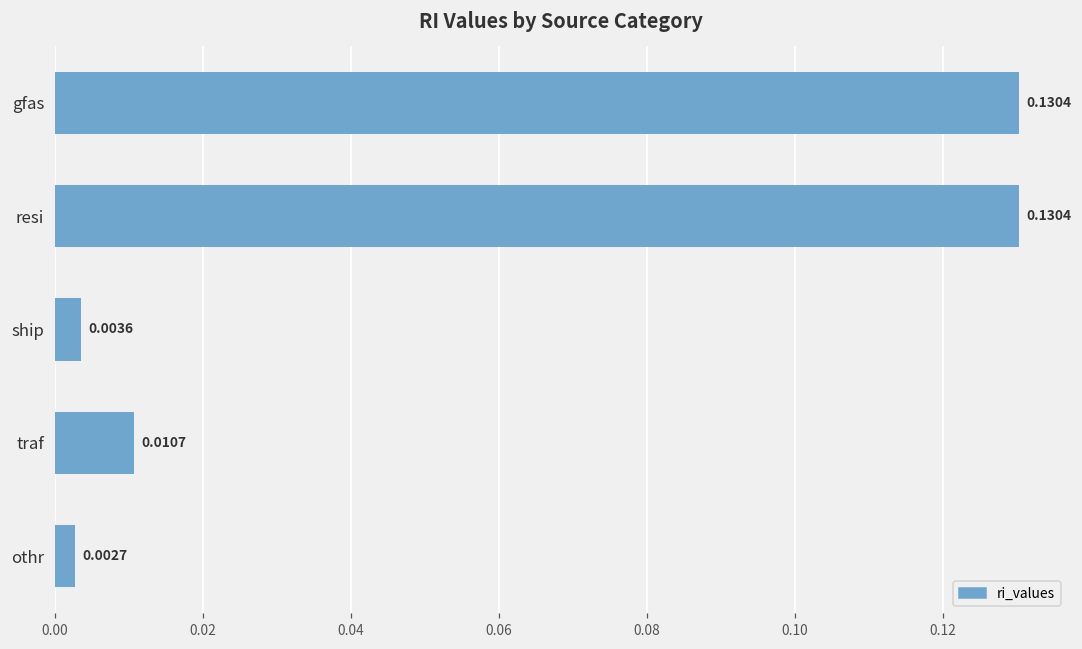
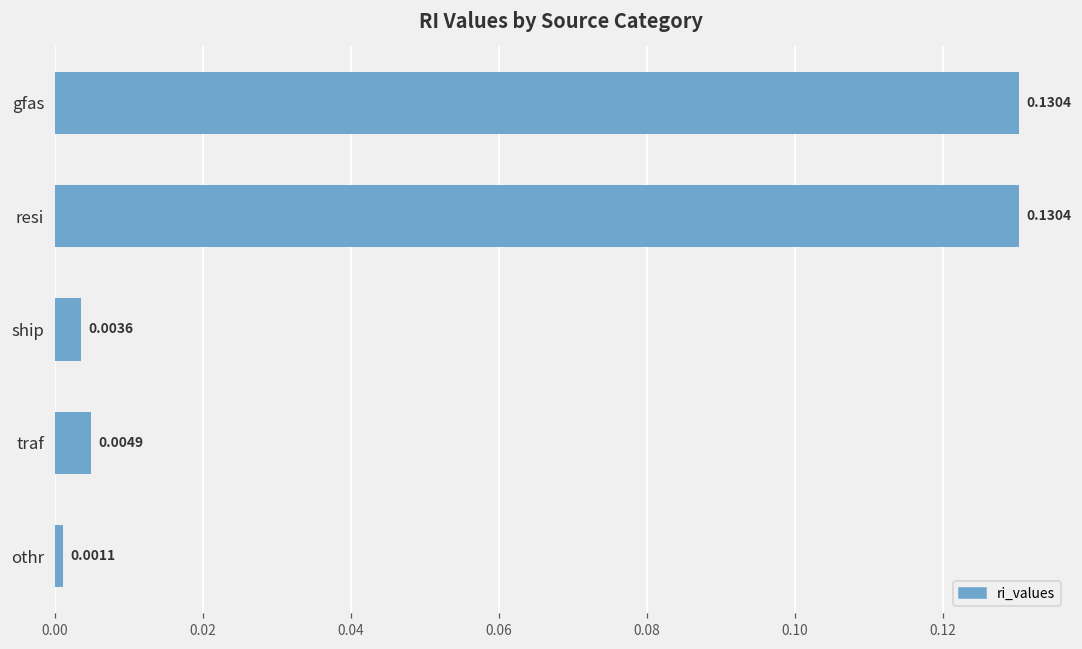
  {
    "gfas": 0.1304,
    "resi": 0.1304,
    "ship": 0.0036,
-   "traf": 0.0107,
-   "othr": 0.0027
+   "traf": 0.0049,
+   "othr": 0.0011
  }
